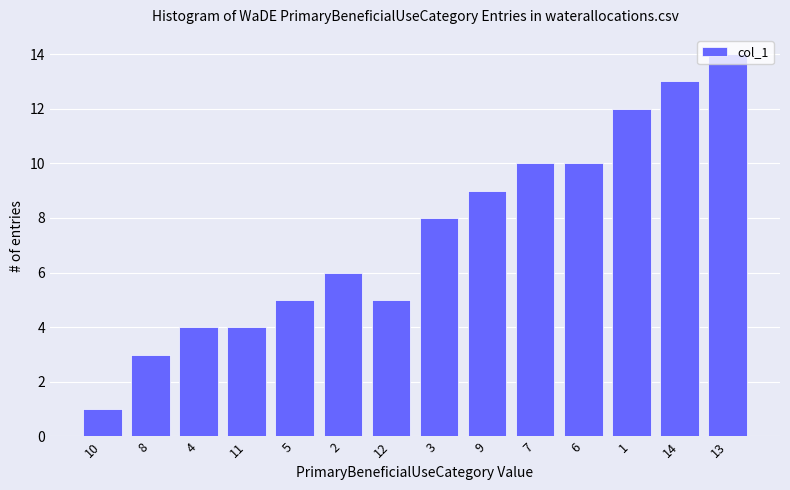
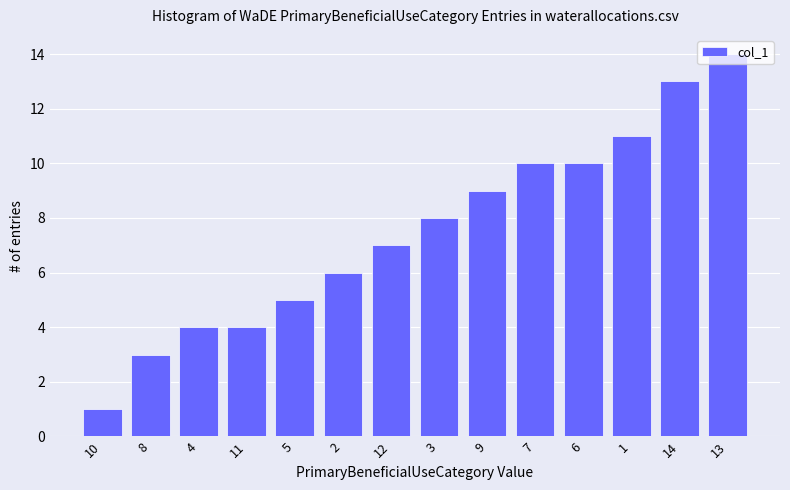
  {
    "10": 1,
    "8": 3,
    "4": 4,
    "11": 4,
    "5": 5,
    "2": 6,
-   "12": 5,
+   "12": 7,
    "3": 8,
    "9": 9,
    "7": 10,
    "6": 10,
-   "1": 12,
+   "1": 11,
    "14": 13
  }
